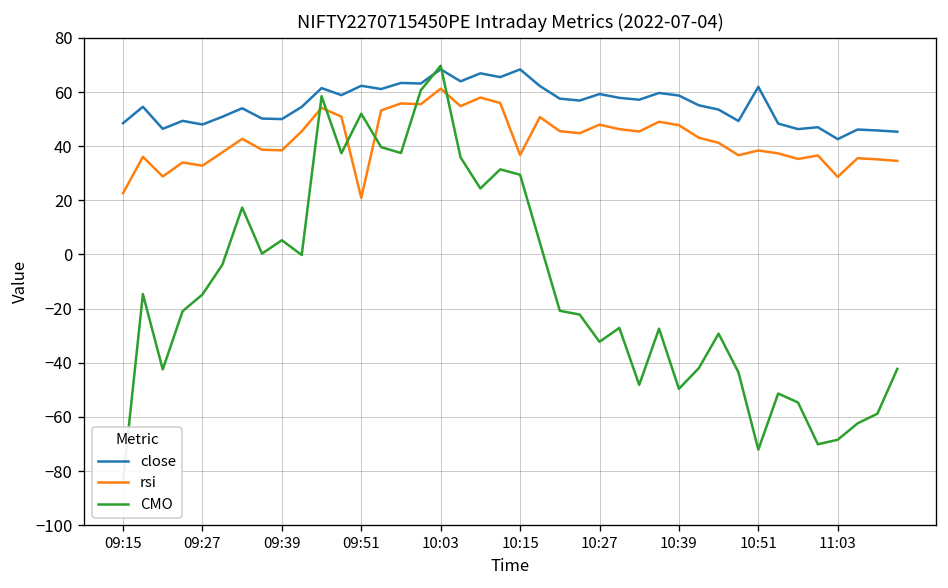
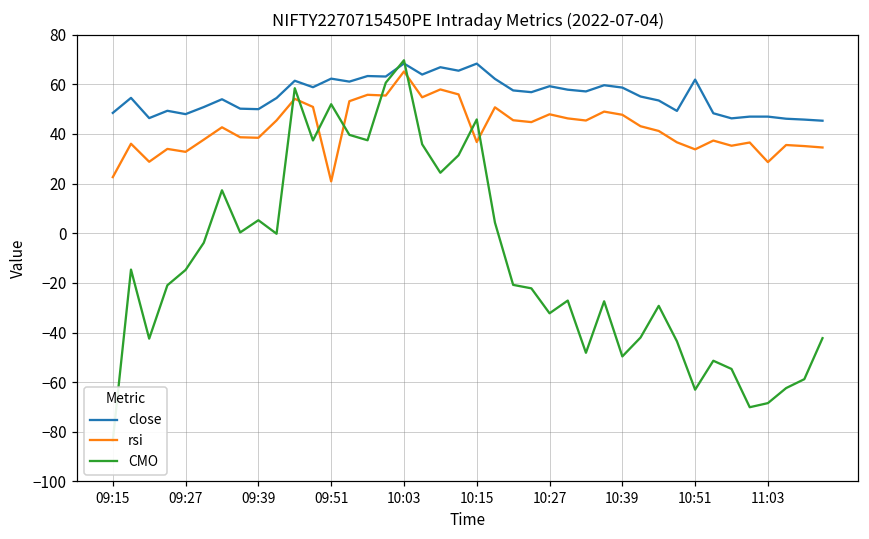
  {
    "close": {
      "09:15": 49,
      "09:27": 48,
      "09:39": 50,
      "09:51": 62,
      "10:03": 68,
      "10:15": 68,
      "10:27": 59,
      "10:39": 59,
      "10:51": 62,
-     "11:03": 43
+     "11:03": 47
    },
    "rsi": {
      "09:15": 23,
      "09:27": 33,
      "09:39": 38,
      "09:51": 21,
-     "10:03": 61,
+     "10:03": 65,
      "10:15": 37,
      "10:27": 48,
      "10:39": 48,
-     "10:51": 38,
+     "10:51": 34,
      "11:03": 29
    },
    "CMO": {
      "09:27": -15,
      "09:39": 5,
      "09:51": 52,
      "10:03": 70,
-     "10:15": 29,
+     "10:15": 46,
      "10:27": -32,
      "10:39": -50,
-     "10:51": -72,
+     "10:51": -63,
      "11:03": -68
    }
  }
